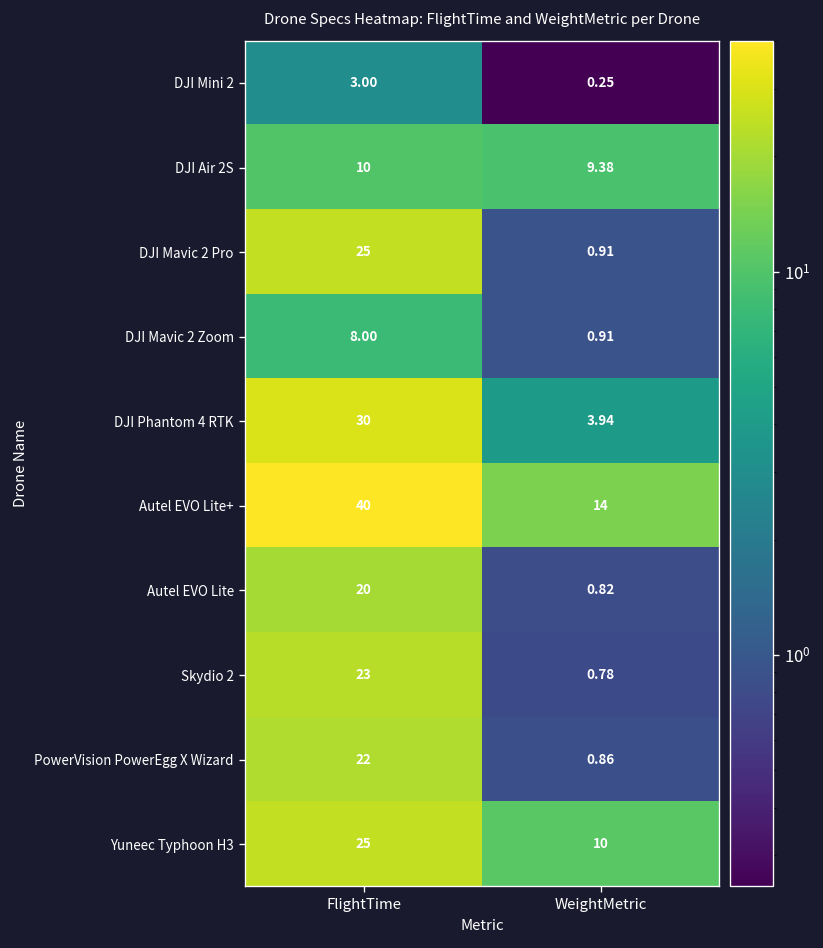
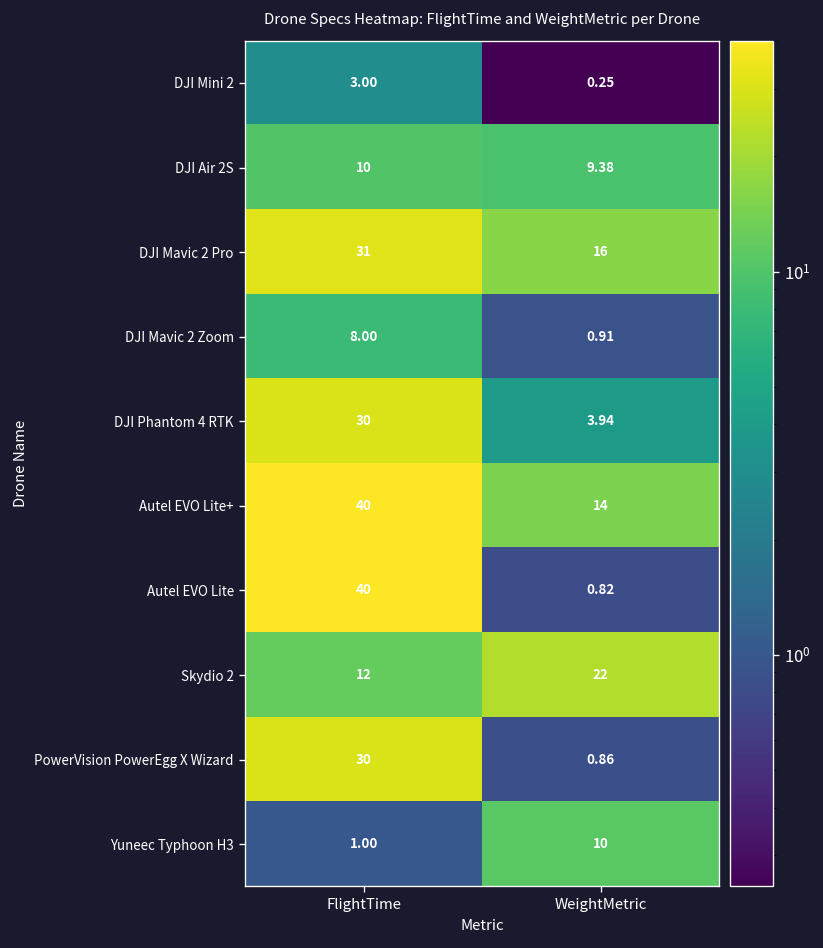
  {
    "DJI Mini 2": {
      "FlightTime": 3.00,
      "WeightMetric": 0.25
    },
    "DJI Air 2S": {
      "FlightTime": 10,
      "WeightMetric": 9.38
    },
    "DJI Mavic 2 Pro": {
-     "FlightTime": 25,
-     "WeightMetric": 0.91
+     "FlightTime": 31,
+     "WeightMetric": 16
    },
    "DJI Mavic 2 Zoom": {
      "FlightTime": 8.00,
      "WeightMetric": 0.91
    },
    "DJI Phantom 4 RTK": {
      "FlightTime": 30,
      "WeightMetric": 3.94
    },
    "Autel EVO Lite+": {
      "FlightTime": 40,
      "WeightMetric": 14
    },
    "Autel EVO Lite": {
-     "FlightTime": 20,
+     "FlightTime": 40,
      "WeightMetric": 0.82
    },
    "Skydio 2": {
-     "FlightTime": 23,
-     "WeightMetric": 0.78
+     "FlightTime": 12,
+     "WeightMetric": 22
    },
    "PowerVision PowerEgg X Wizard": {
-     "FlightTime": 22,
+     "FlightTime": 30,
      "WeightMetric": 0.86
    },
    "Yuneec Typhoon H3": {
-     "FlightTime": 25,
+     "FlightTime": 1.00,
      "WeightMetric": 10
    }
  }
